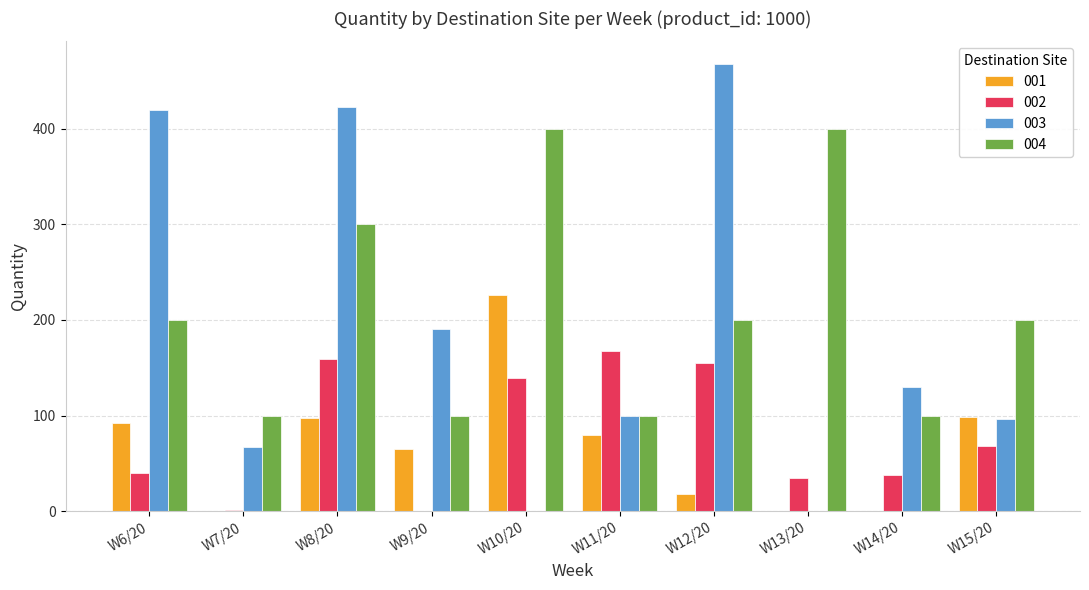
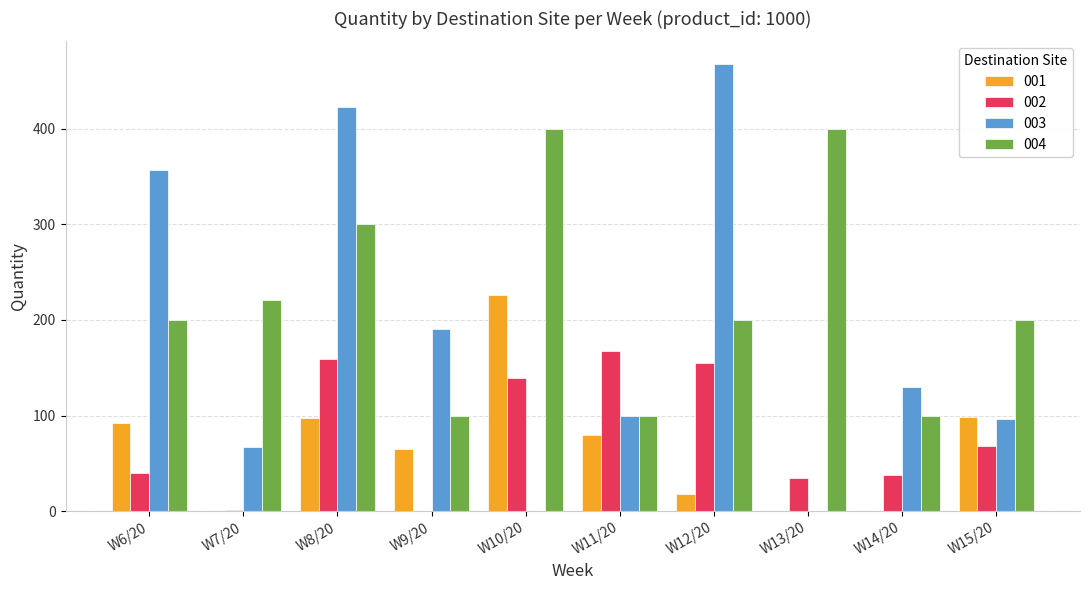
  {
    "001": {
      "W6/20": 90,
      "W7/20": 0,
      "W8/20": 100,
      "W9/20": 70,
      "W10/20": 230,
      "W11/20": 80,
      "W12/20": 20,
      "W13/20": 0,
      "W14/20": 0,
      "W15/20": 100
    },
    "002": {
      "W6/20": 40,
      "W8/20": 160,
      "W9/20": 0,
      "W10/20": 140,
      "W11/20": 170,
      "W12/20": 160,
      "W13/20": 40,
      "W14/20": 40,
      "W15/20": 70
    },
    "003": {
-     "W6/20": 420,
+     "W6/20": 360,
      "W7/20": 70,
      "W8/20": 420,
      "W9/20": 190,
      "W10/20": 0,
      "W11/20": 100,
      "W12/20": 470,
      "W13/20": 0,
      "W14/20": 130,
      "W15/20": 100
    },
    "004": {
      "W6/20": 200,
-     "W7/20": 100,
+     "W7/20": 220,
      "W8/20": 300,
      "W9/20": 100,
      "W10/20": 400,
      "W11/20": 100,
      "W12/20": 200,
      "W13/20": 400,
      "W14/20": 100,
      "W15/20": 200
    }
  }
